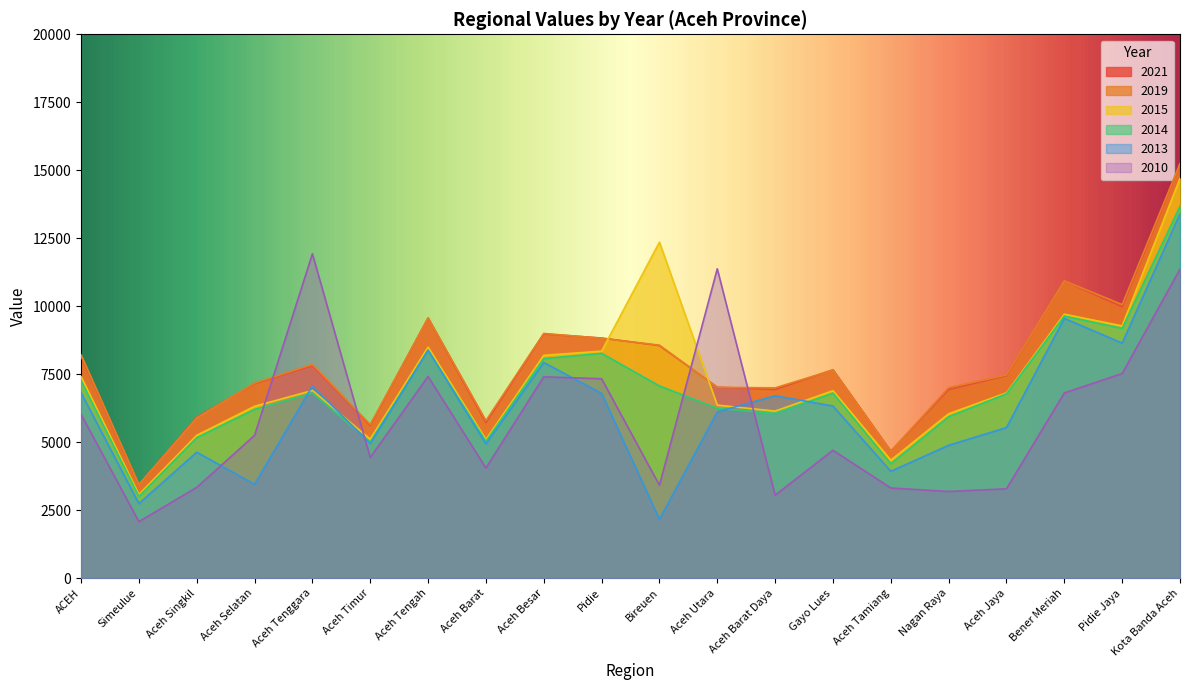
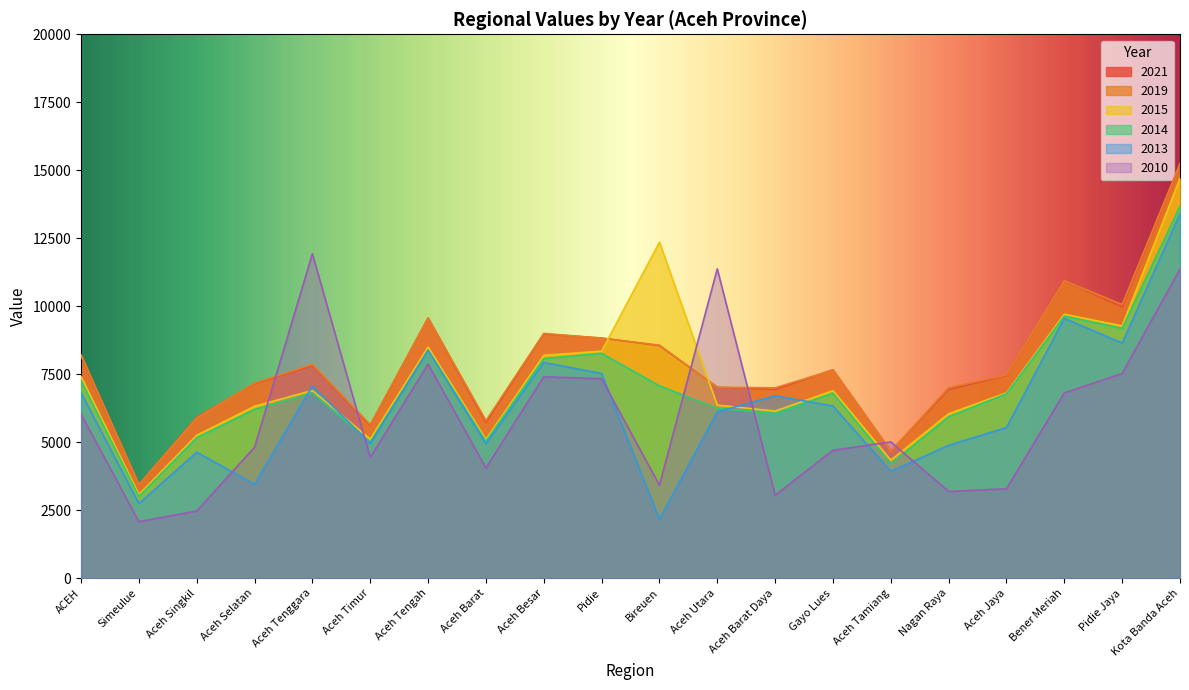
  {
    "2015": {
      "ACEH": 7400,
      "Aceh Selatan": 6300,
      "Aceh Timur": 5100,
      "Aceh Tengah": 8500,
      "Aceh Besar": 8200,
      "Bireuen": 12400,
      "Aceh Utara": 6400,
      "Aceh Tamiang": 4300,
      "Nagan Raya": 6000,
      "Kota Banda Aceh": 14700
    },
    "2014": {
      "ACEH": 7300,
      "Aceh Selatan": 6200,
      "Aceh Besar": 8100,
      "Bireuen": 7100,
      "Aceh Utara": 6200,
      "Aceh Tamiang": 4200,
      "Nagan Raya": 5900,
      "Kota Banda Aceh": 13700
    },
    "2013": {
      "ACEH": 6800,
      "Simeulue": 2700,
      "Aceh Singkil": 4600,
      "Aceh Selatan": 3500,
      "Aceh Tenggara": 7100,
      "Aceh Besar": 7900,
-     "Pidie": 6800,
+     "Pidie": 7500,
      "Bireuen": 2200,
      "Aceh Utara": 6100,
      "Aceh Barat Daya": 6700,
      "Gayo Lues": 6300,
      "Aceh Tamiang": 3900,
      "Nagan Raya": 4900,
      "Aceh Jaya": 5500,
      "Pidie Jaya": 8600,
      "Kota Banda Aceh": 13400
    },
    "2010": {
      "ACEH": 6000,
      "Simeulue": 2100,
-     "Aceh Singkil": 3300,
-     "Aceh Selatan": 5300,
+     "Aceh Singkil": 2500,
+     "Aceh Selatan": 4800,
      "Aceh Tenggara": 11900,
      "Aceh Timur": 4400,
-     "Aceh Tengah": 7400,
+     "Aceh Tengah": 7900,
      "Aceh Barat": 4100,
      "Aceh Besar": 7400,
      "Pidie": 7300,
      "Bireuen": 3400,
      "Aceh Utara": 11400,
      "Aceh Barat Daya": 3100,
      "Gayo Lues": 4700,
-     "Aceh Tamiang": 3300,
+     "Aceh Tamiang": 5000,
      "Nagan Raya": 3200,
      "Aceh Jaya": 3300,
      "Bener Meriah": 6800,
      "Pidie Jaya": 7500,
      "Kota Banda Aceh": 11400
    }
  }
